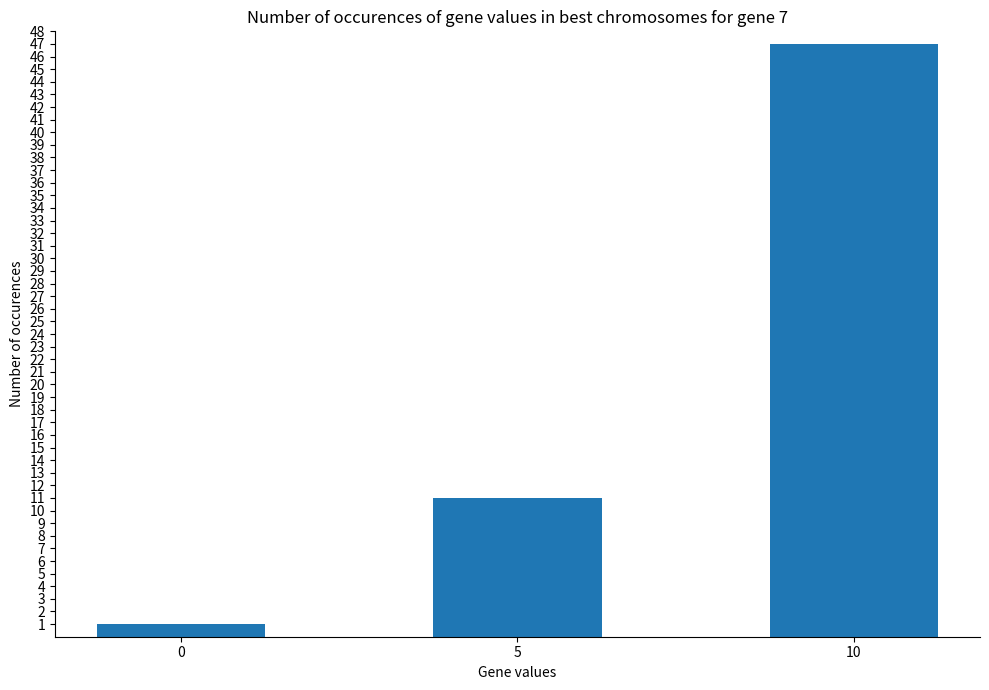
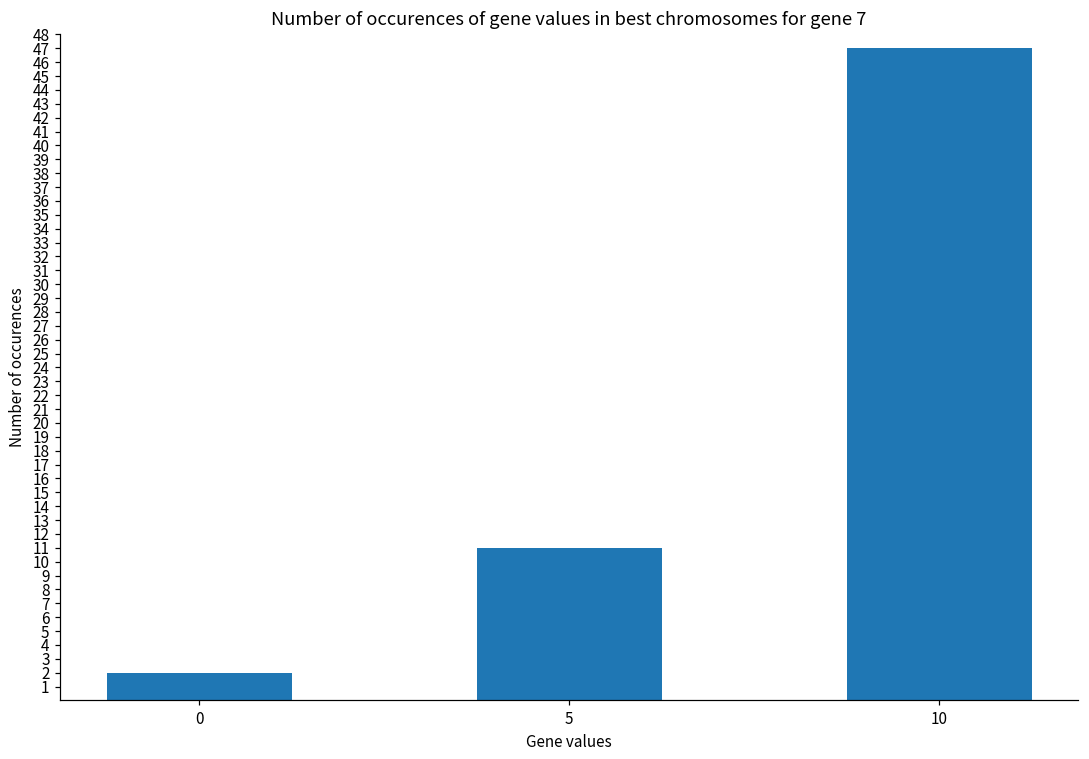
  {
-   "0": 1,
+   "0": 2,
    "5": 11,
    "10": 47
  }
